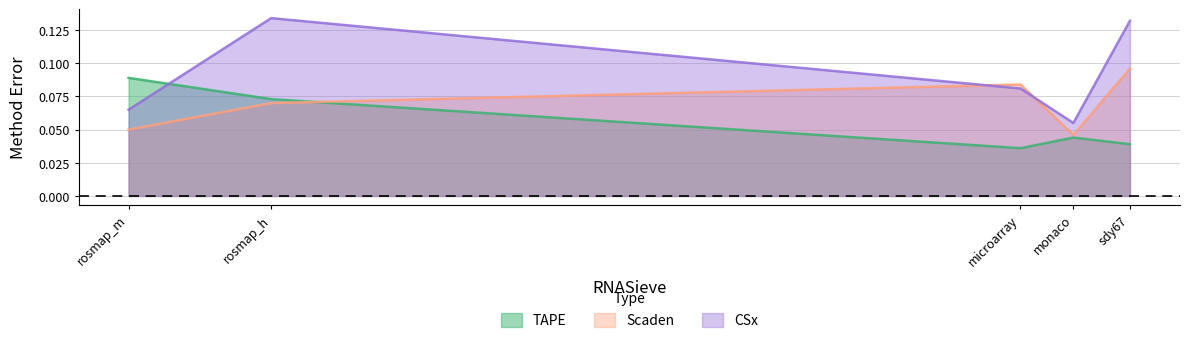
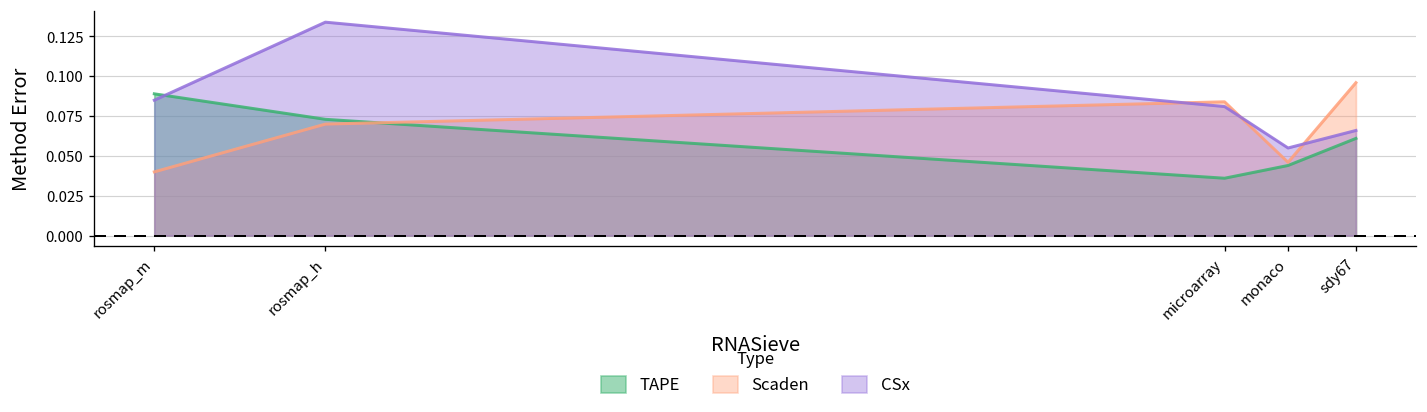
  {
    "TAPE": {
      "rosmap_m": 0.089,
      "rosmap_h": 0.073,
      "microarray": 0.036,
      "monaco": 0.044,
-     "sdy67": 0.039
+     "sdy67": 0.061
    },
    "Scaden": {
-     "rosmap_m": 0.05,
+     "rosmap_m": 0.04,
      "rosmap_h": 0.07,
      "microarray": 0.084,
      "monaco": 0.046,
      "sdy67": 0.096
    },
    "CSx": {
-     "rosmap_m": 0.065,
+     "rosmap_m": 0.085,
      "rosmap_h": 0.134,
      "microarray": 0.081,
      "monaco": 0.055,
-     "sdy67": 0.132
+     "sdy67": 0.066
    }
  }
